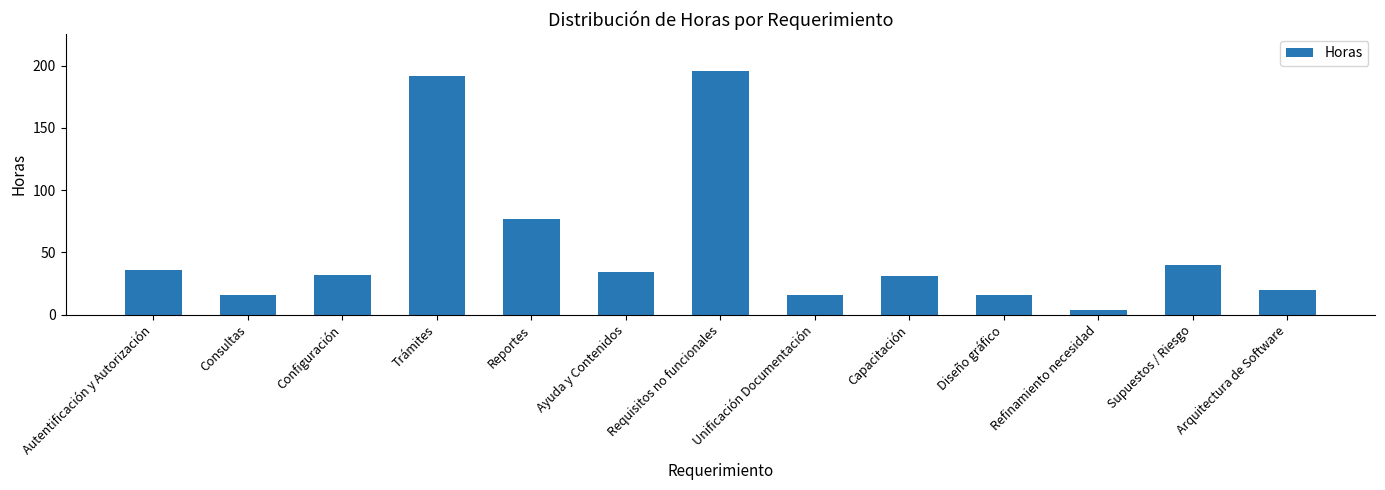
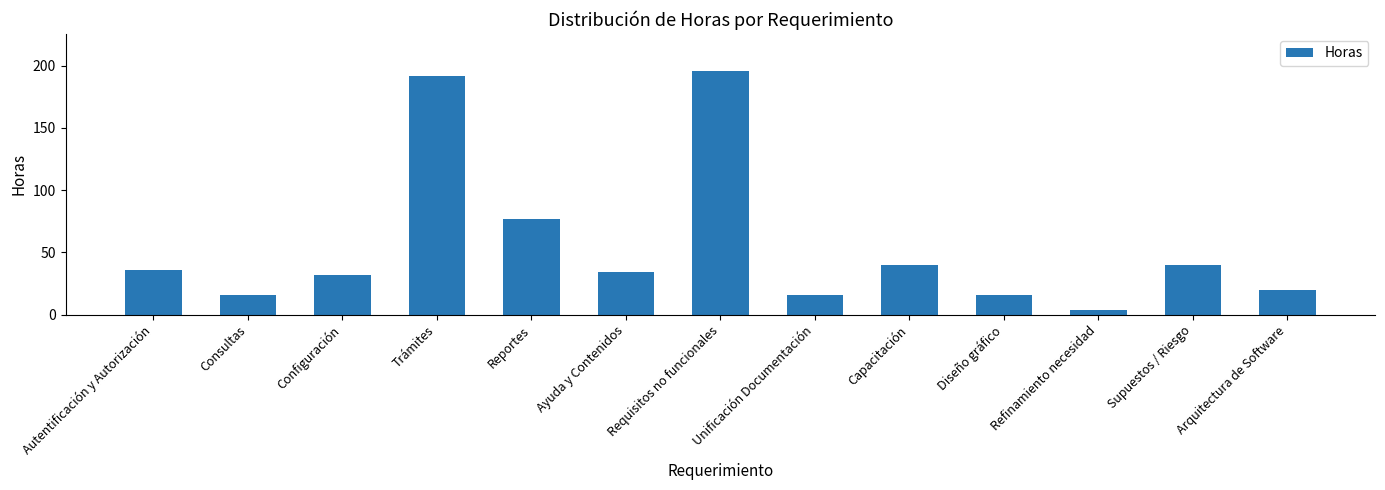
  {
    "Autentificación y Autorización": 36,
    "Consultas": 16,
    "Configuración": 32,
    "Trámites": 192,
    "Reportes": 77,
    "Ayuda y Contenidos": 34,
    "Requisitos no funcionales": 196,
    "Unificación Documentación": 16,
-   "Capacitación": 31,
+   "Capacitación": 40,
    "Diseño gráfico": 16,
    "Refinamiento necesidad": 4,
    "Supuestos / Riesgo": 40,
    "Arquitectura de Software": 20
  }
